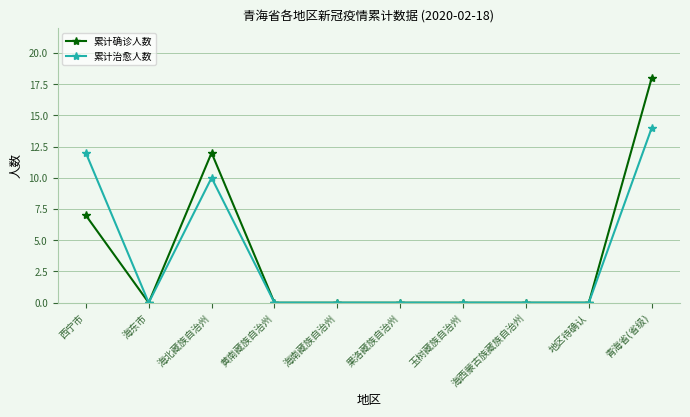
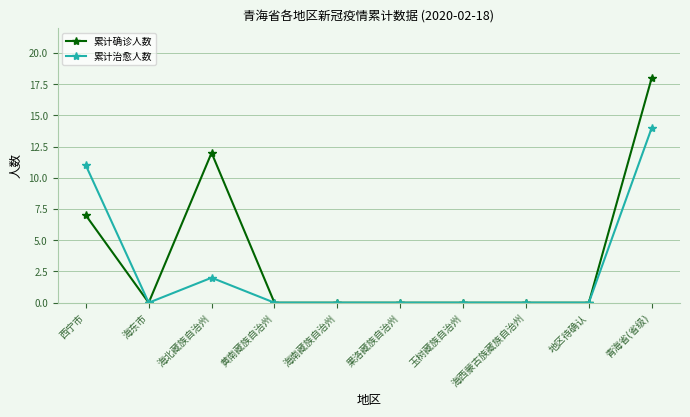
  {
    "累计确诊人数": {
      "西宁市": 7,
      "海北藏族自治州": 12,
      "青海省(省级)": 18
    },
    "累计治愈人数": {
-     "西宁市": 12,
-     "海北藏族自治州": 10,
+     "西宁市": 11,
+     "海北藏族自治州": 2,
      "青海省(省级)": 14
    }
  }
